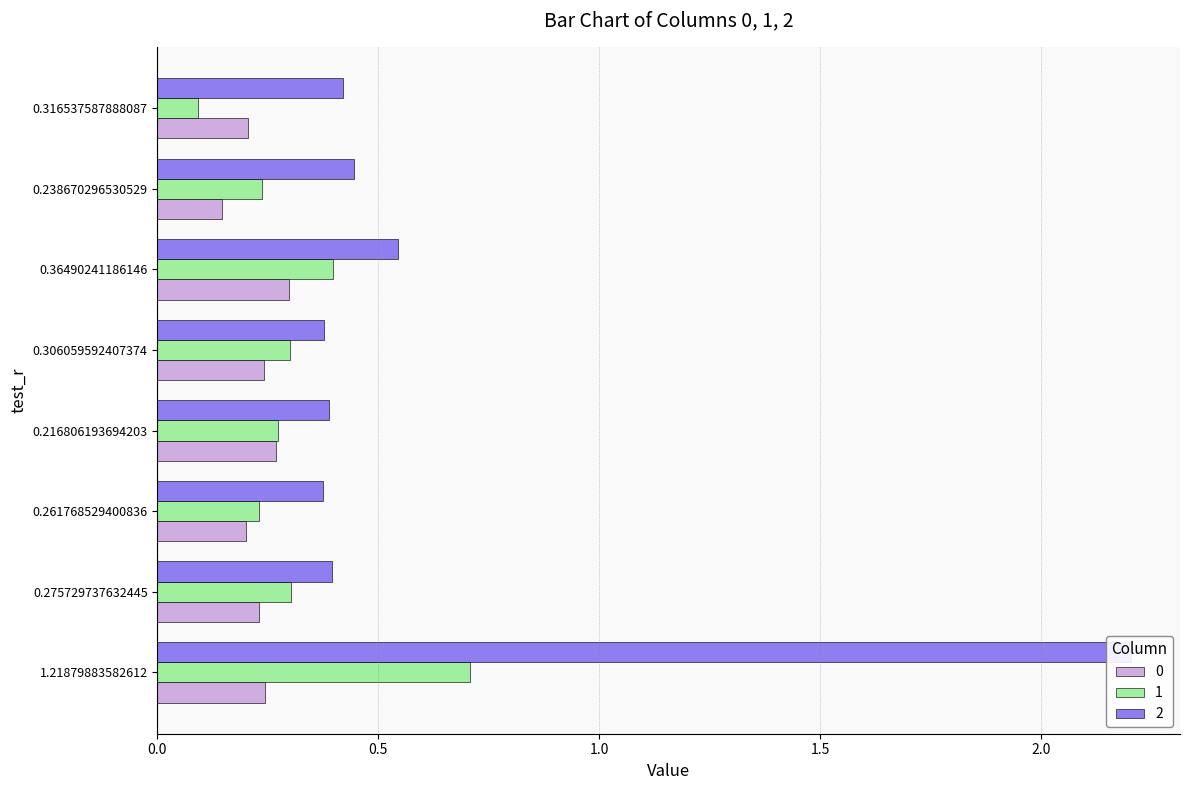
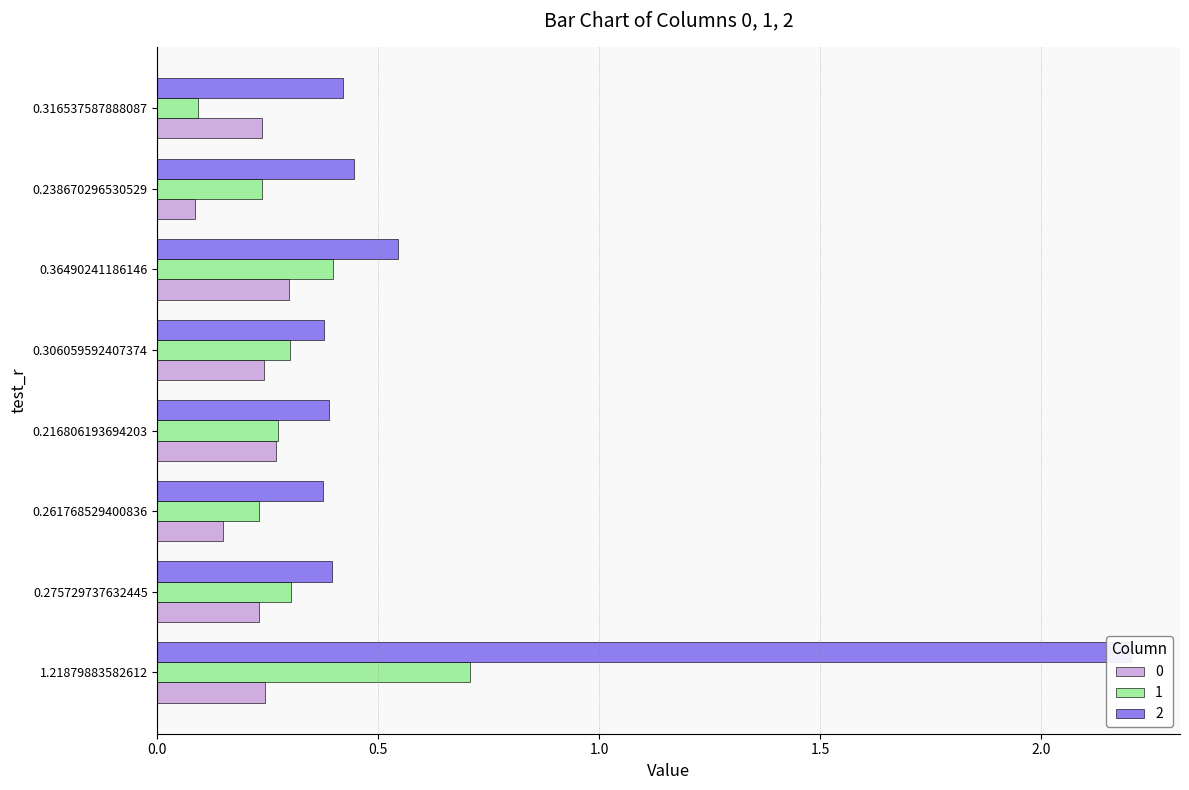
  {
    "0": {
-     "0.316537587888087": 0.21,
-     "0.238670296530529": 0.15,
+     "0.316537587888087": 0.24,
+     "0.238670296530529": 0.09,
      "0.36490241186146": 0.30,
      "0.306059592407374": 0.24,
      "0.216806193694203": 0.27,
-     "0.261768529400836": 0.20,
+     "0.261768529400836": 0.15,
      "0.275729737632445": 0.23,
      "1.21879883582612": 0.24
    },
    "1": {
      "0.316537587888087": 0.09,
      "0.238670296530529": 0.24,
      "0.36490241186146": 0.40,
      "0.306059592407374": 0.30,
      "0.216806193694203": 0.27,
      "0.261768529400836": 0.23,
      "0.275729737632445": 0.30,
      "1.21879883582612": 0.71
    },
    "2": {
      "0.316537587888087": 0.42,
      "0.238670296530529": 0.45,
      "0.36490241186146": 0.54,
      "0.306059592407374": 0.38,
      "0.216806193694203": 0.39,
      "0.261768529400836": 0.38,
      "0.275729737632445": 0.40
    }
  }
